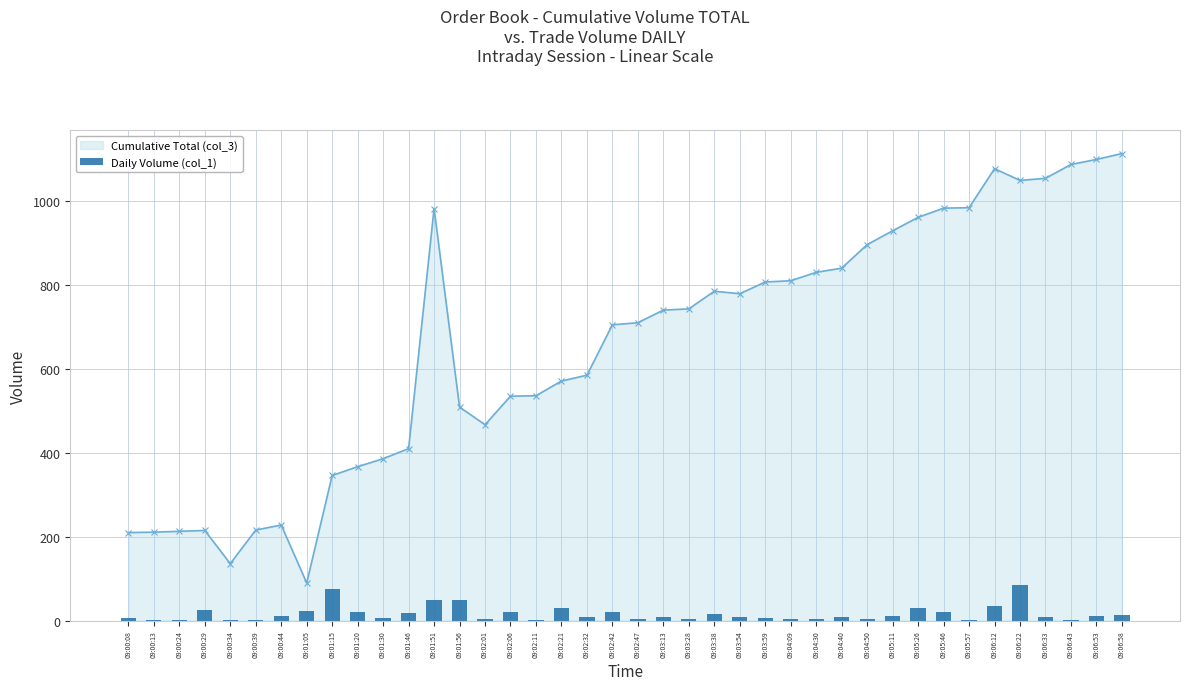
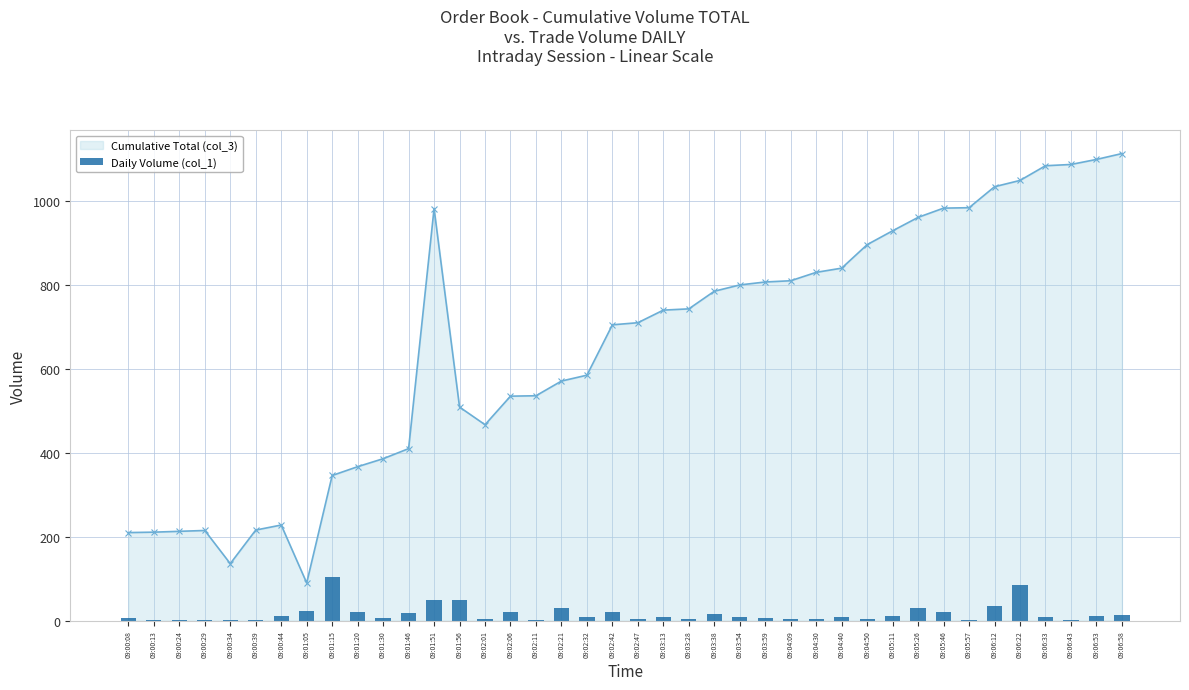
  {
    "Daily Volume (col_1)": {
      "09:00:08": 10,
-     "09:00:29": 30,
+     "09:00:29": 0,
      "09:00:44": 10,
      "09:01:05": 20,
-     "09:01:15": 80,
+     "09:01:15": 100,
      "09:01:20": 20,
      "09:01:30": 10,
      "09:01:46": 20,
      "09:01:51": 50,
      "09:01:56": 50,
      "09:02:06": 20,
      "09:02:21": 30,
      "09:02:32": 10,
      "09:02:42": 20,
      "09:03:13": 10,
      "09:03:38": 20,
      "09:03:54": 10,
      "09:03:59": 10,
      "09:04:40": 10,
      "09:05:11": 10,
      "09:05:26": 30,
      "09:05:46": 20,
      "09:06:12": 40,
      "09:06:22": 90,
      "09:06:33": 10,
      "09:06:53": 10,
      "09:06:58": 10
    },
    "Cumulative Total (col_3)": {
      "09:00:08": 210,
      "09:00:13": 210,
      "09:00:24": 210,
      "09:00:29": 220,
      "09:00:34": 140,
      "09:00:39": 220,
      "09:00:44": 230,
      "09:01:05": 90,
      "09:01:15": 350,
      "09:01:20": 370,
      "09:01:30": 390,
      "09:01:46": 410,
      "09:01:51": 980,
      "09:01:56": 510,
      "09:02:01": 470,
      "09:02:06": 540,
      "09:02:11": 540,
      "09:02:21": 570,
      "09:02:32": 590,
      "09:02:42": 710,
      "09:02:47": 710,
      "09:03:13": 740,
      "09:03:28": 740,
      "09:03:38": 790,
-     "09:03:54": 780,
+     "09:03:54": 800,
      "09:03:59": 810,
      "09:04:09": 810,
      "09:04:30": 830,
      "09:04:40": 840,
      "09:04:50": 900,
      "09:05:11": 930,
      "09:05:26": 960,
      "09:05:46": 980,
      "09:05:57": 980,
-     "09:06:12": 1080,
+     "09:06:12": 1030,
      "09:06:22": 1050,
-     "09:06:33": 1050,
+     "09:06:33": 1080,
      "09:06:43": 1090,
      "09:06:53": 1100,
      "09:06:58": 1110
    }
  }
